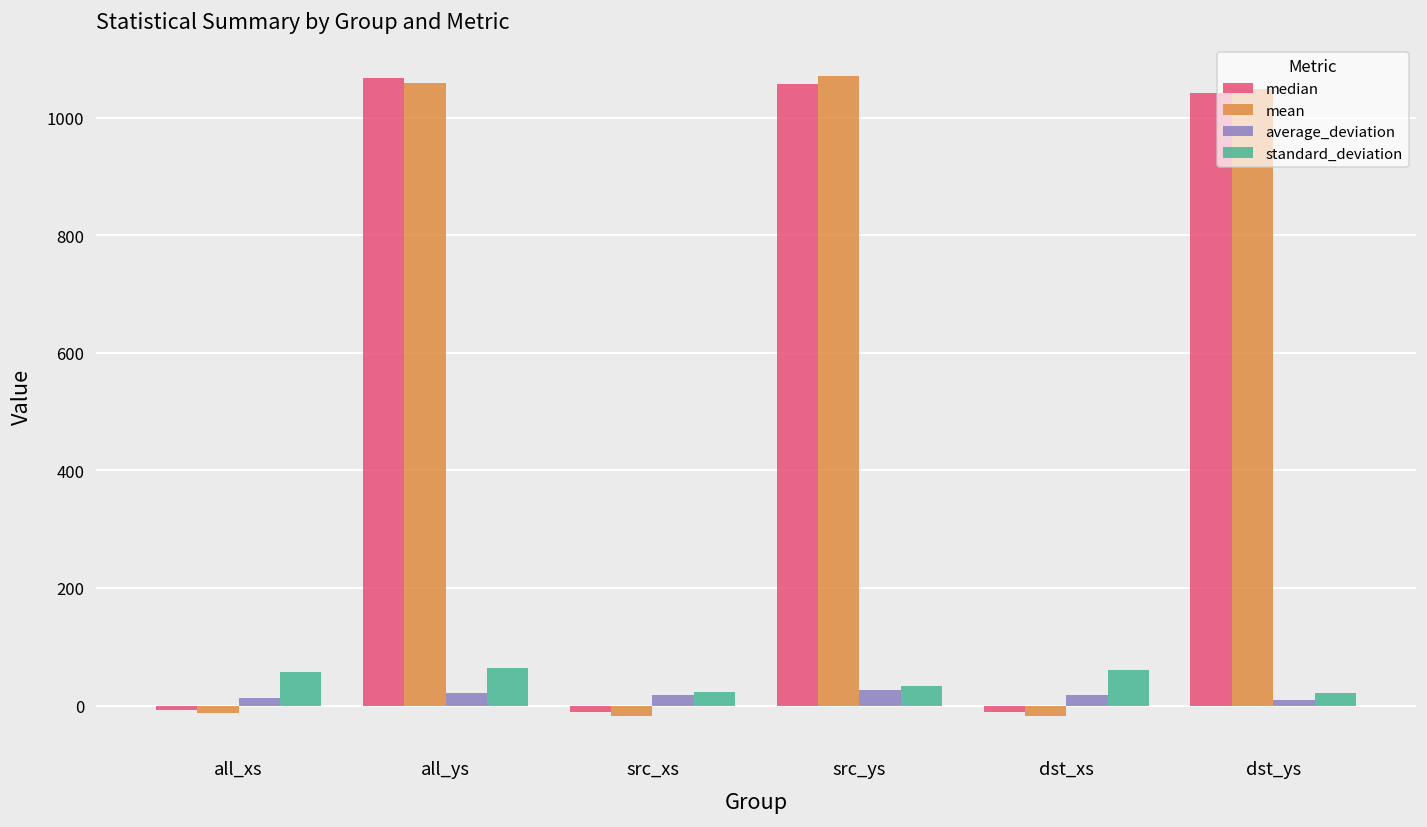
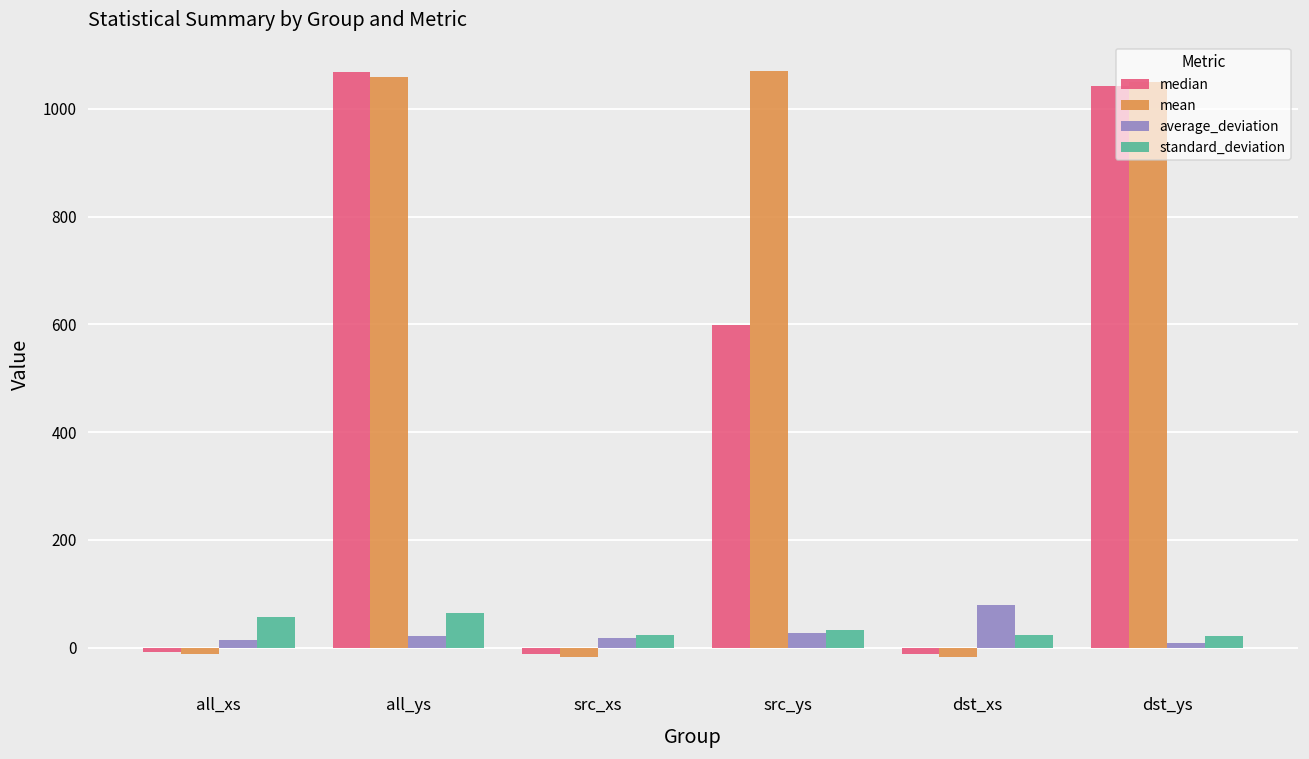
  {
    "median": {
      "all_xs": -10,
      "all_ys": 1070,
      "src_xs": -10,
-     "src_ys": 1060,
+     "src_ys": 600,
      "dst_xs": -10,
      "dst_ys": 1040
    },
    "mean": {
      "all_xs": -10,
      "all_ys": 1060,
      "src_xs": -20,
      "src_ys": 1070,
      "dst_xs": -20
    },
    "average_deviation": {
      "all_xs": 10,
      "all_ys": 20,
      "src_xs": 20,
      "src_ys": 30,
-     "dst_xs": 20,
+     "dst_xs": 80,
      "dst_ys": 10
    },
    "standard_deviation": {
      "all_xs": 60,
      "all_ys": 60,
      "src_xs": 20,
      "src_ys": 30,
-     "dst_xs": 60,
+     "dst_xs": 20,
      "dst_ys": 20
    }
  }
